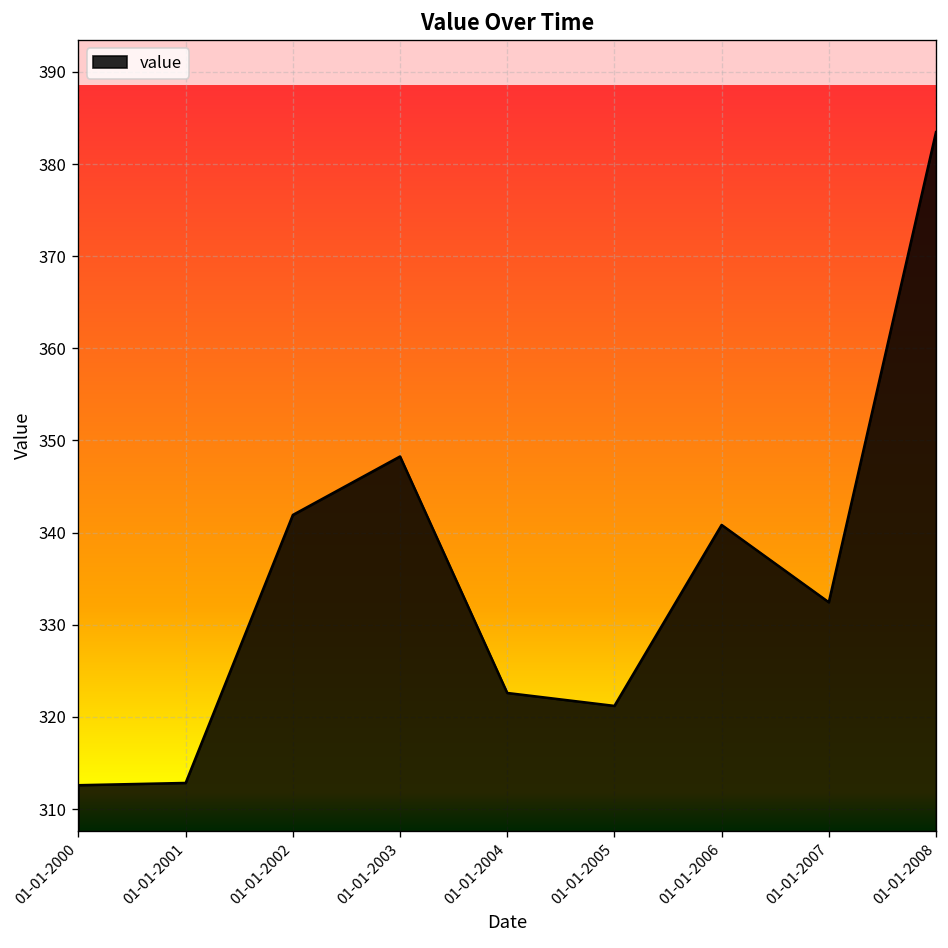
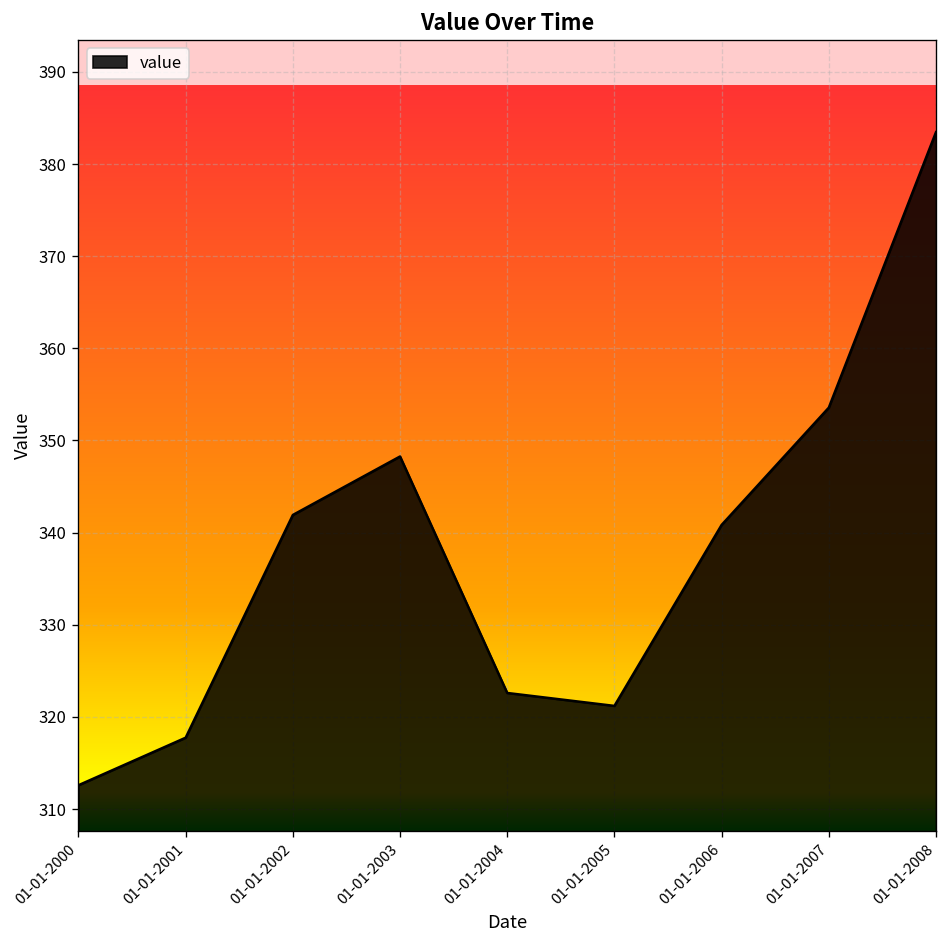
  {
    "01-01-2000": 313,
-   "01-01-2001": 313,
+   "01-01-2001": 318,
    "01-01-2002": 342,
    "01-01-2003": 348,
    "01-01-2004": 323,
    "01-01-2005": 321,
    "01-01-2006": 341,
-   "01-01-2007": 332,
+   "01-01-2007": 354,
    "01-01-2008": 383
  }
